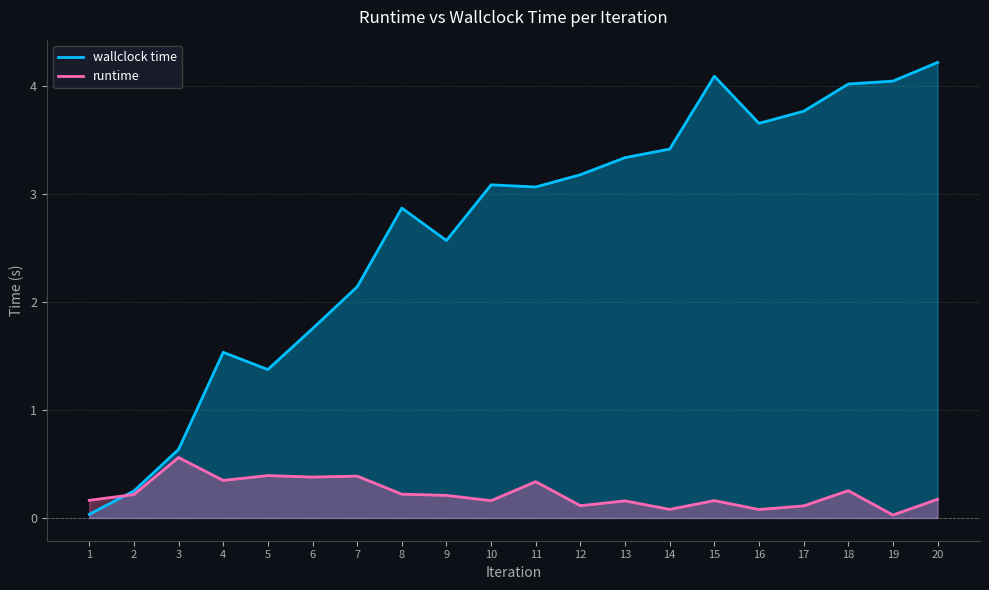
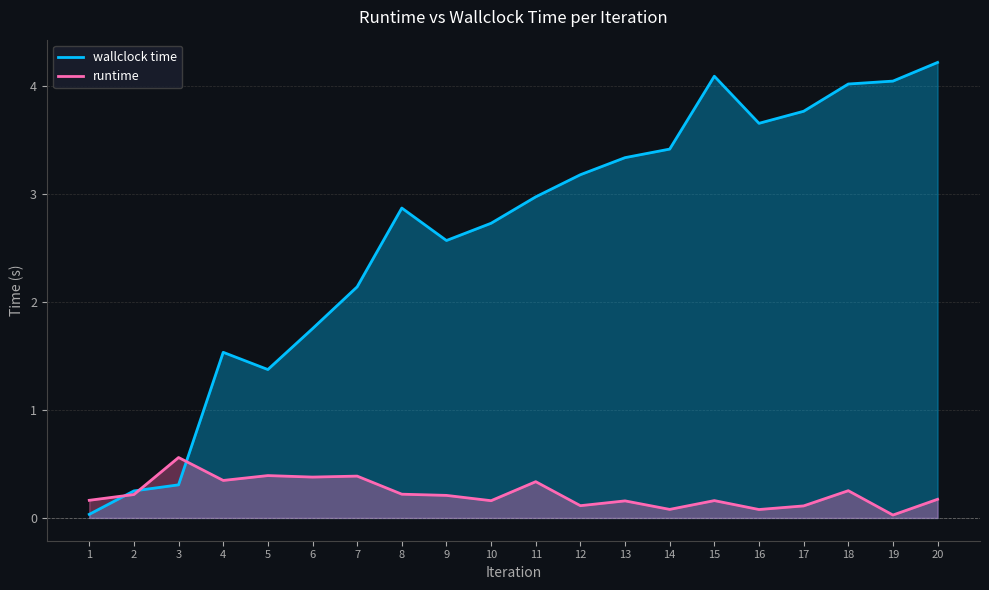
  {
    "wallclock time": {
      "1": 0.03,
      "2": 0.25,
-     "3": 0.63,
+     "3": 0.31,
      "4": 1.53,
      "5": 1.37,
      "6": 1.75,
      "7": 2.14,
      "8": 2.87,
      "9": 2.57,
-     "10": 3.08,
-     "11": 3.06,
+     "10": 2.73,
+     "11": 2.97,
      "12": 3.18,
      "13": 3.33,
      "14": 3.41,
      "15": 4.09,
      "16": 3.65,
      "17": 3.76,
      "18": 4.01,
      "19": 4.04,
      "20": 4.21
    },
    "runtime": {
      "1": 0.16,
      "2": 0.22,
      "3": 0.56,
      "4": 0.35,
      "5": 0.39,
      "6": 0.38,
      "7": 0.39,
      "8": 0.22,
      "9": 0.21,
      "10": 0.16,
      "11": 0.34,
      "12": 0.11,
      "13": 0.16,
      "14": 0.08,
      "15": 0.16,
      "16": 0.08,
      "17": 0.11,
      "18": 0.25,
      "19": 0.03,
      "20": 0.17
    }
  }
